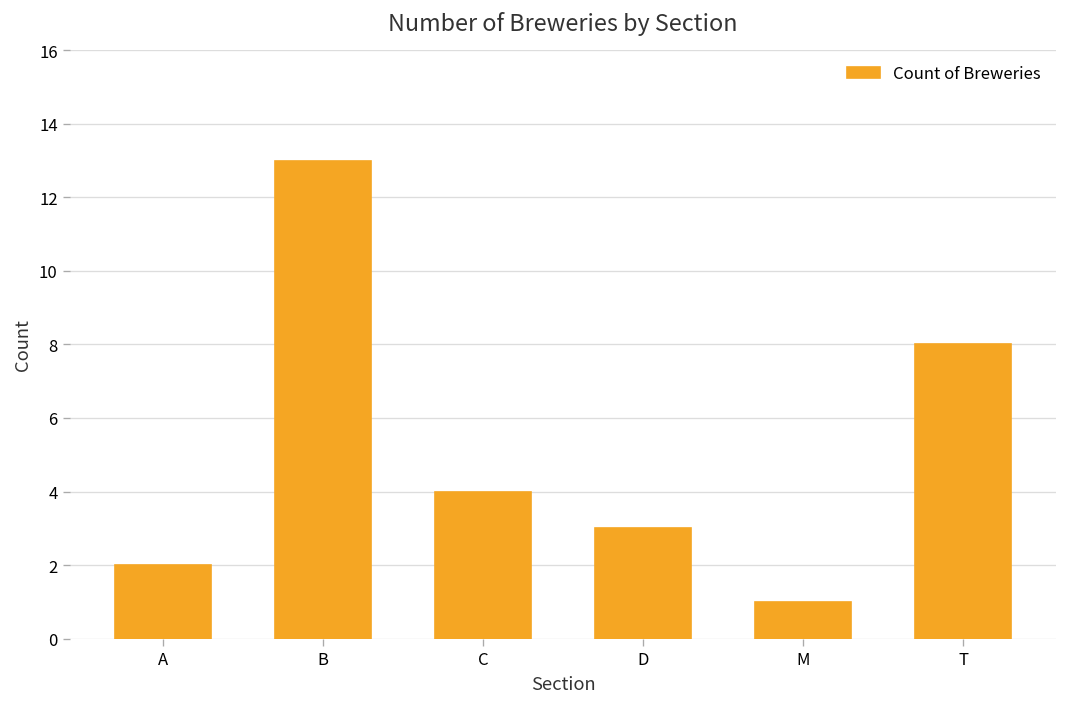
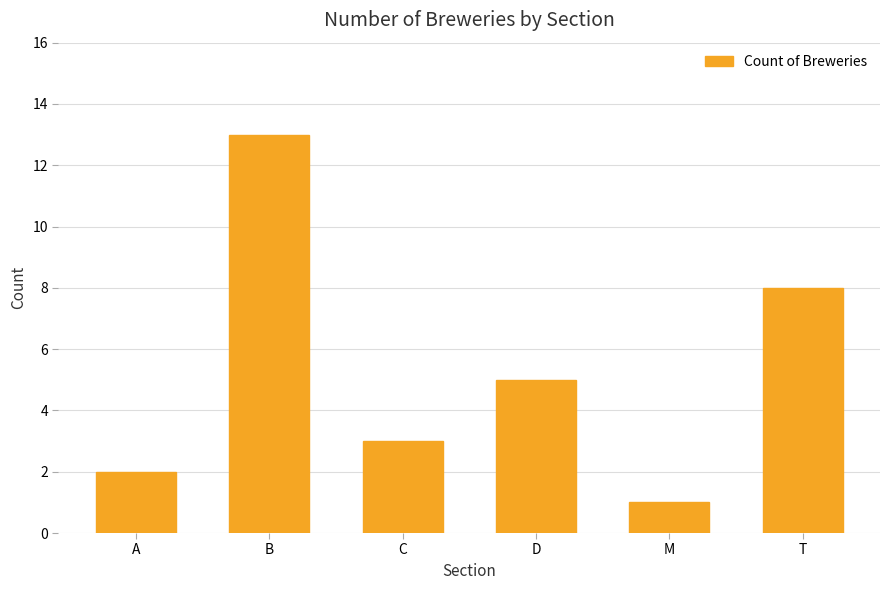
  {
    "A": 2,
    "B": 13,
-   "C": 4,
-   "D": 3,
+   "C": 3,
+   "D": 5,
    "M": 1,
    "T": 8
  }
